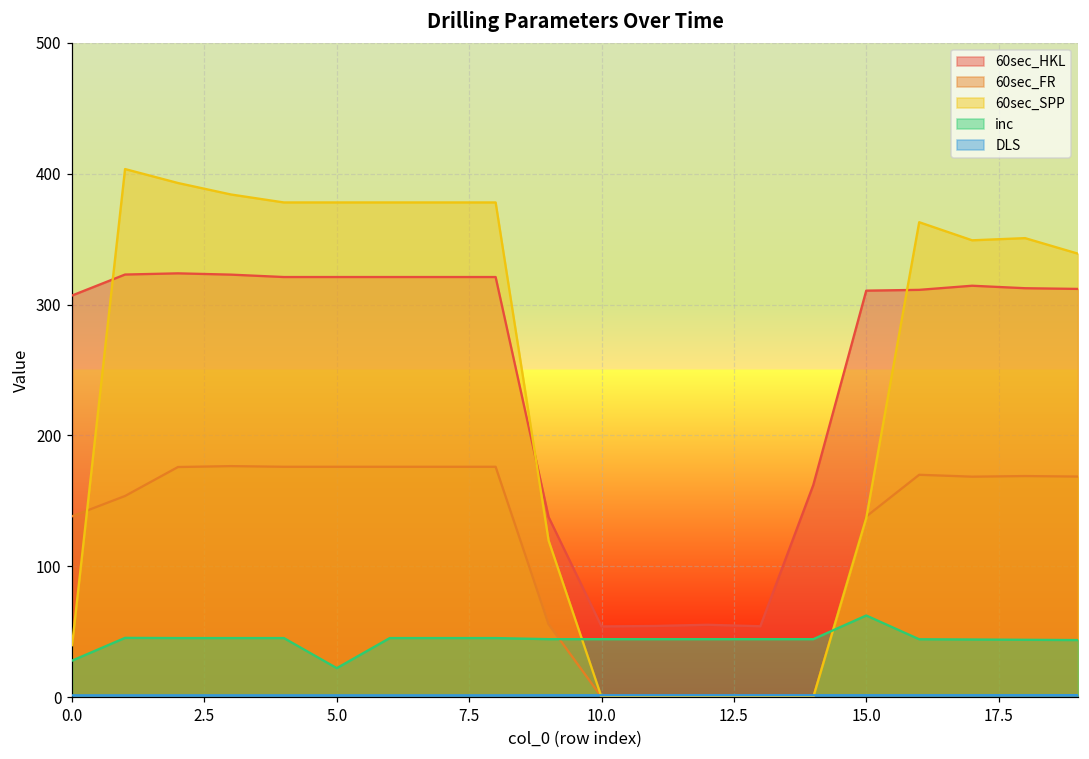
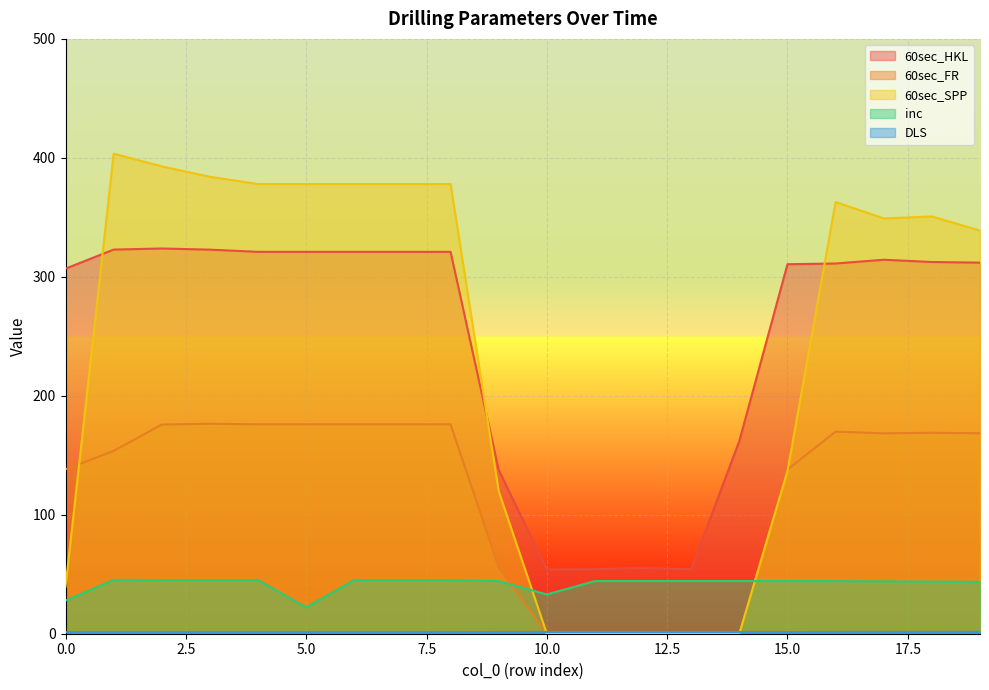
  {
    "inc": {
      "0.0": 28,
      "5.0": 22,
-     "10.0": 44,
-     "15.0": 62
+     "10.0": 33,
+     "15.0": 44
    },
    "DLS": {
      "0.0": 1,
      "5.0": 1,
      "15.0": 1
    }
  }
